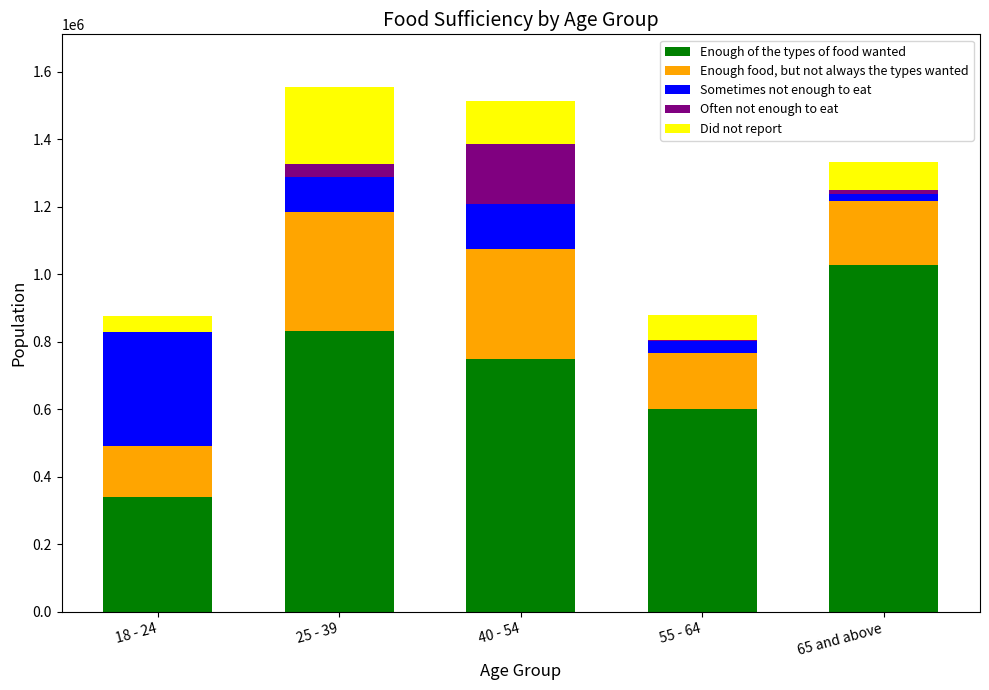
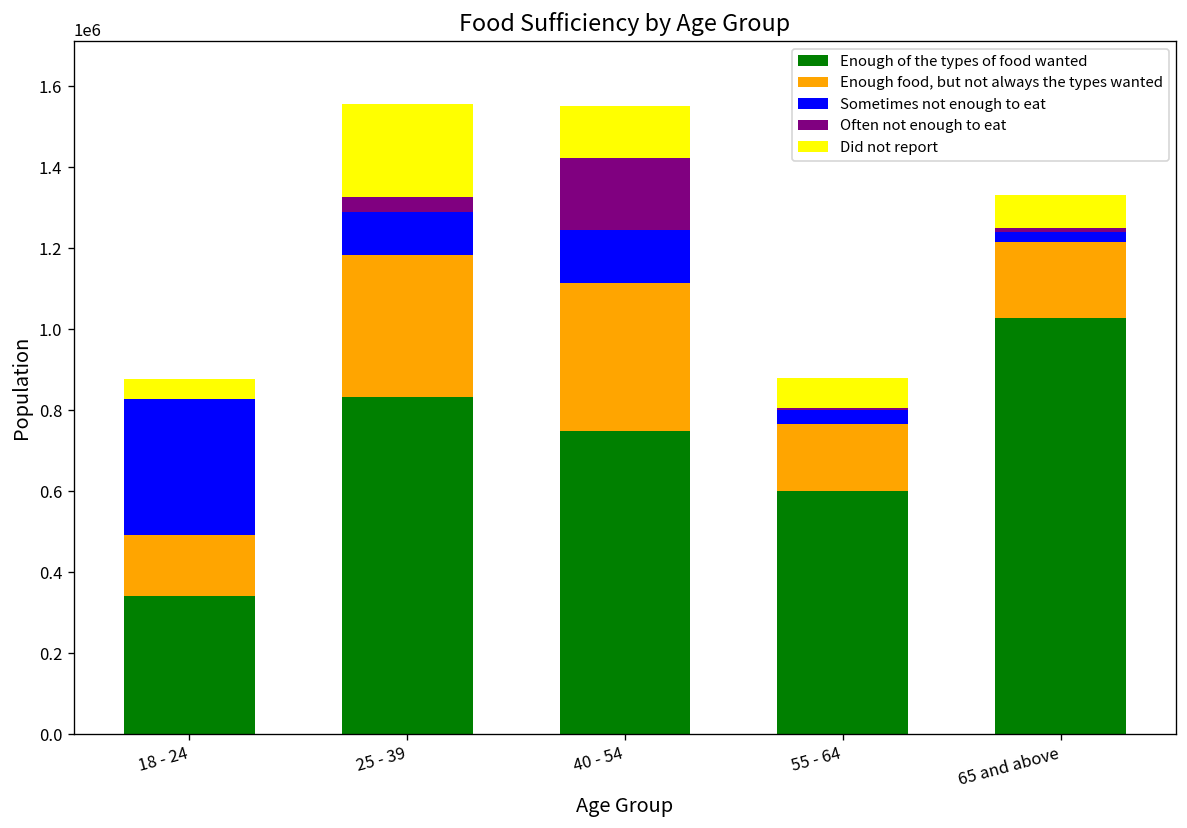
  {
    "Enough of the types of food wanted": {
      "18 - 24": 340000,
      "25 - 39": 830000,
      "40 - 54": 750000,
      "55 - 64": 600000,
      "65 and above": 1030000
    },
    "Enough food, but not always the types wanted": {
      "18 - 24": 150000,
      "25 - 39": 350000,
-     "40 - 54": 330000,
+     "40 - 54": 360000,
      "55 - 64": 160000,
      "65 and above": 190000
    },
    "Sometimes not enough to eat": {
      "18 - 24": 340000,
      "25 - 39": 100000,
      "40 - 54": 130000,
      "55 - 64": 40000,
      "65 and above": 20000
    },
    "Often not enough to eat": {
      "18 - 24": 0,
      "25 - 39": 40000,
      "40 - 54": 180000,
      "65 and above": 10000
    },
    "Did not report": {
      "18 - 24": 50000,
      "25 - 39": 230000,
      "40 - 54": 130000,
      "55 - 64": 70000,
      "65 and above": 80000
    }
  }
